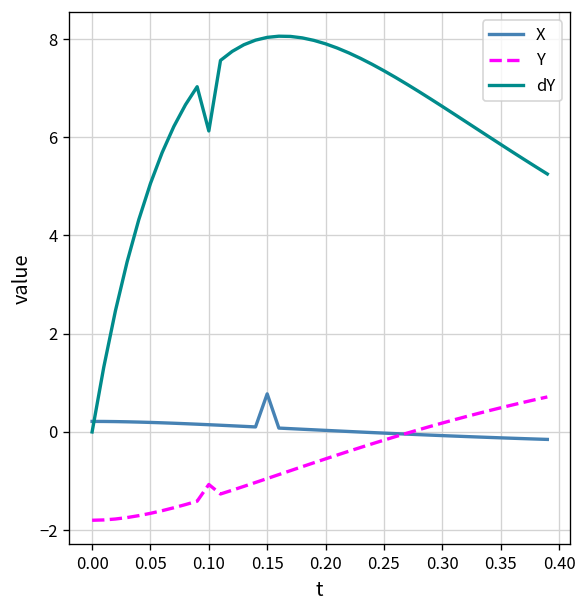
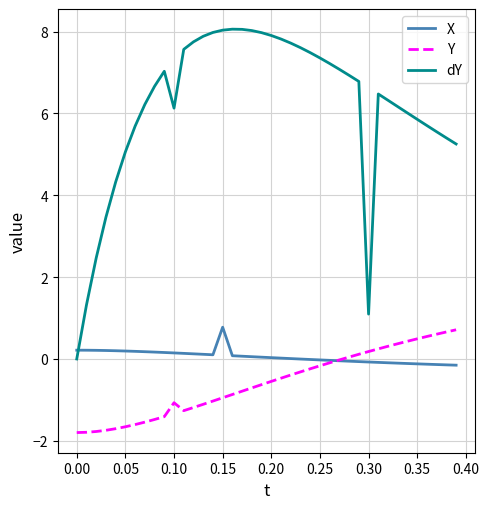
  {
    "X": {
      "0.00": 0.2,
      "0.05": 0.2,
      "0.10": 0.1,
      "0.15": 0.8,
      "0.20": 0.0,
      "0.25": 0.0,
      "0.30": -0.1,
      "0.35": -0.1
    },
    "Y": {
      "0.00": -1.8,
      "0.05": -1.7,
      "0.10": -1.1,
      "0.15": -0.9,
      "0.20": -0.5,
      "0.25": -0.2,
      "0.30": 0.2,
      "0.35": 0.5
    },
    "dY": {
      "0.00": 0.0,
      "0.05": 5.1,
      "0.10": 6.1,
      "0.15": 8.0,
      "0.20": 7.9,
      "0.25": 7.4,
-     "0.30": 6.6,
+     "0.30": 1.1,
      "0.35": 5.9
    }
  }
